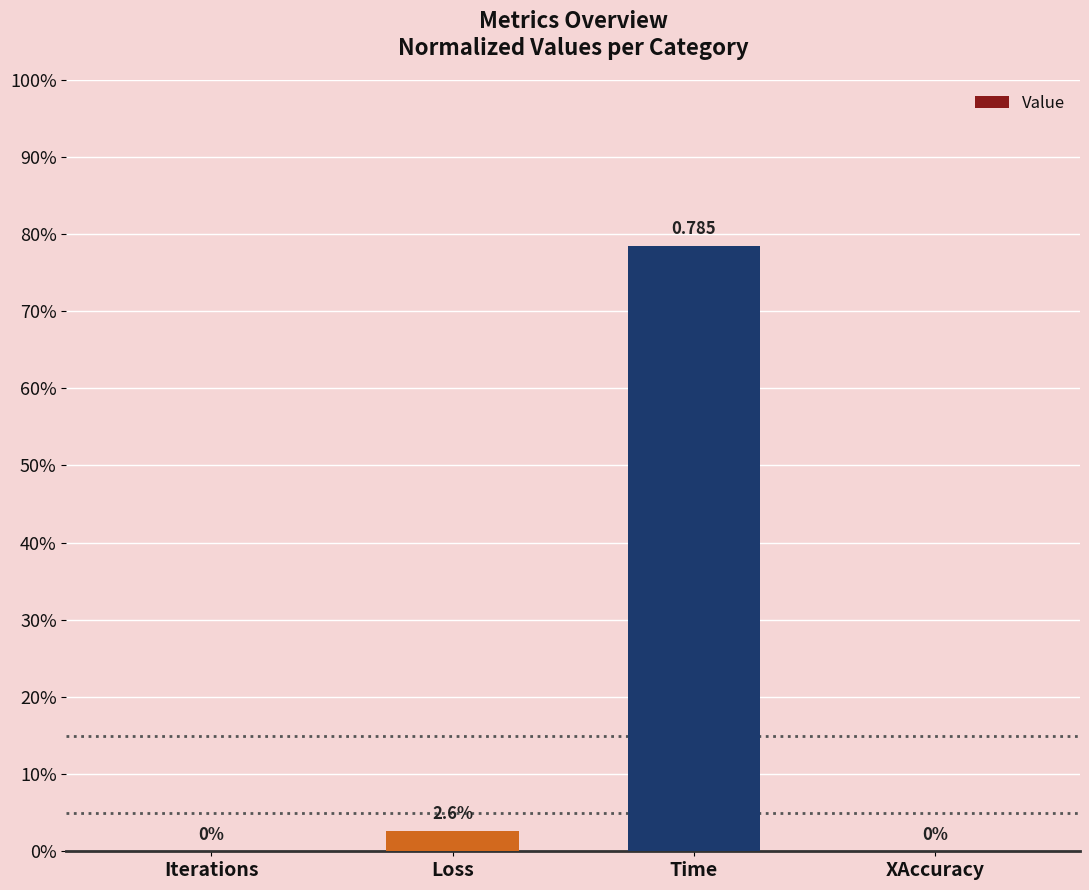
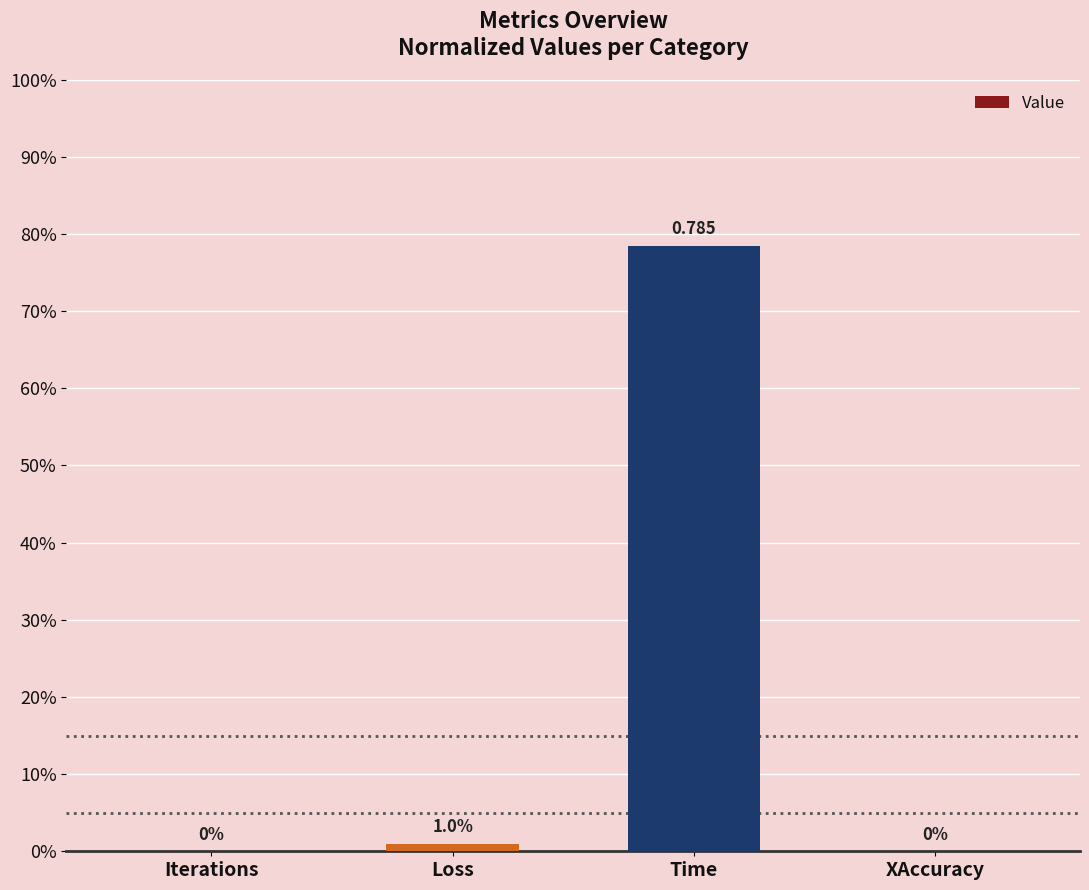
  {
    "Iterations": "0%",
-   "Loss": "2.6%",
+   "Loss": "1.0%",
    "Time": "0.785",
    "XAccuracy": "0%"
  }
